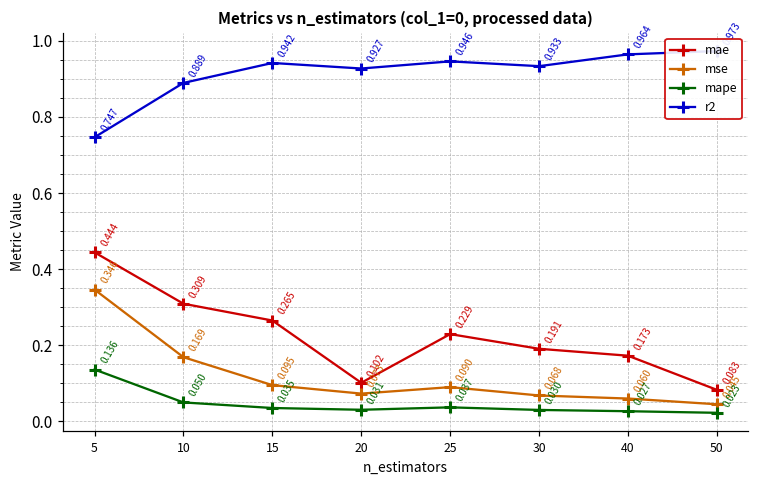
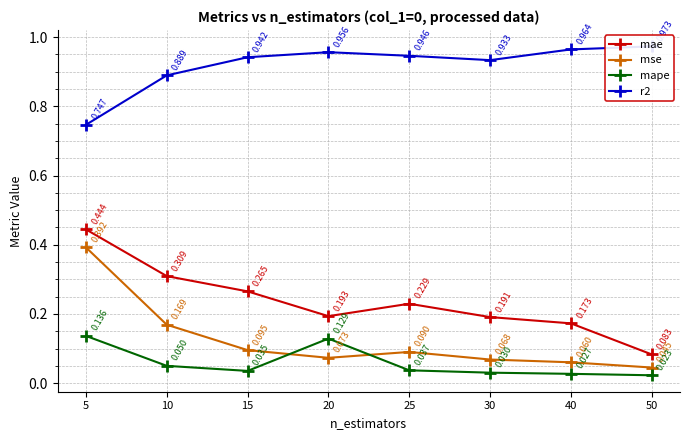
  {
    "mae": {
      "10": 0.309,
      "15": 0.265,
-     "20": 0.102,
+     "20": 0.193,
      "25": 0.229,
      "30": 0.191,
      "40": 0.173
    },
    "mse": {
-     "5": 0.346,
+     "5": 0.392,
      "10": 0.169
    },
    "mape": {
      "5": 0.136,
      "10": 0.050,
-     "20": 0.031
+     "20": 0.129
    },
    "r2": {
      "5": 0.747,
      "10": 0.889,
      "15": 0.942,
-     "20": 0.927,
+     "20": 0.956,
      "25": 0.946,
      "30": 0.933,
      "40": 0.964
    }
  }
